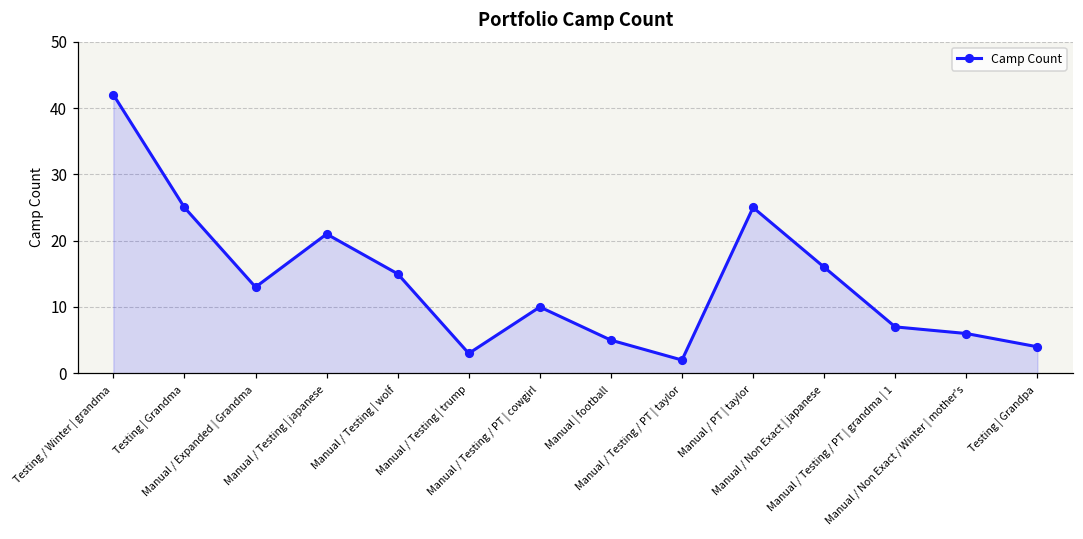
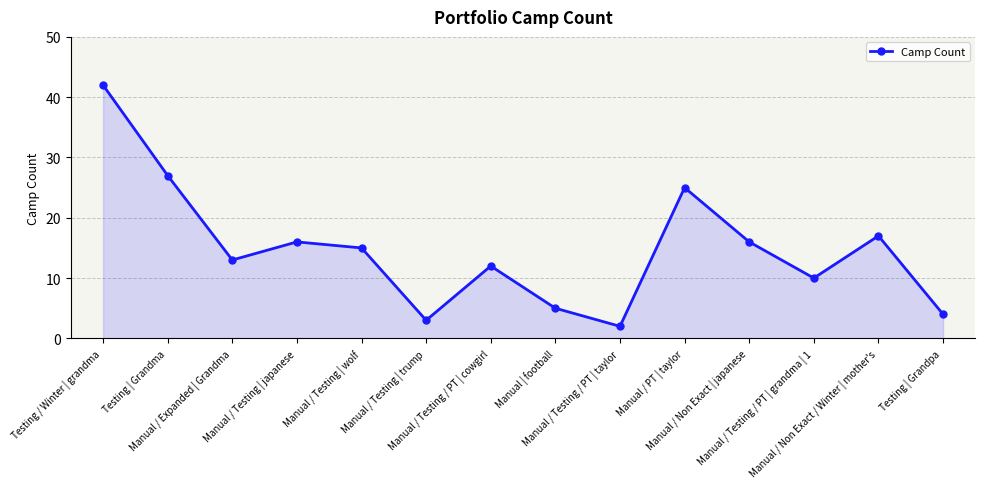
  {
    "Testing / Winter | grandma": 42,
-   "Testing | Grandma": 25,
+   "Testing | Grandma": 27,
    "Manual / Expanded | Grandma": 13,
-   "Manual / Testing | japanese": 21,
+   "Manual / Testing | japanese": 16,
    "Manual / Testing | wolf": 15,
    "Manual / Testing | trump": 3,
-   "Manual / Testing / PT | cowgirl": 10,
+   "Manual / Testing / PT | cowgirl": 12,
    "Manual | football": 5,
    "Manual / Testing / PT | taylor": 2,
    "Manual / PT | taylor": 25,
    "Manual / Non Exact | japanese": 16,
-   "Manual / Testing / PT | grandma | 1": 7,
-   "Manual / Non Exact / Winter | mother's": 6,
+   "Manual / Testing / PT | grandma | 1": 10,
+   "Manual / Non Exact / Winter | mother's": 17,
    "Testing | Grandpa": 4
  }
